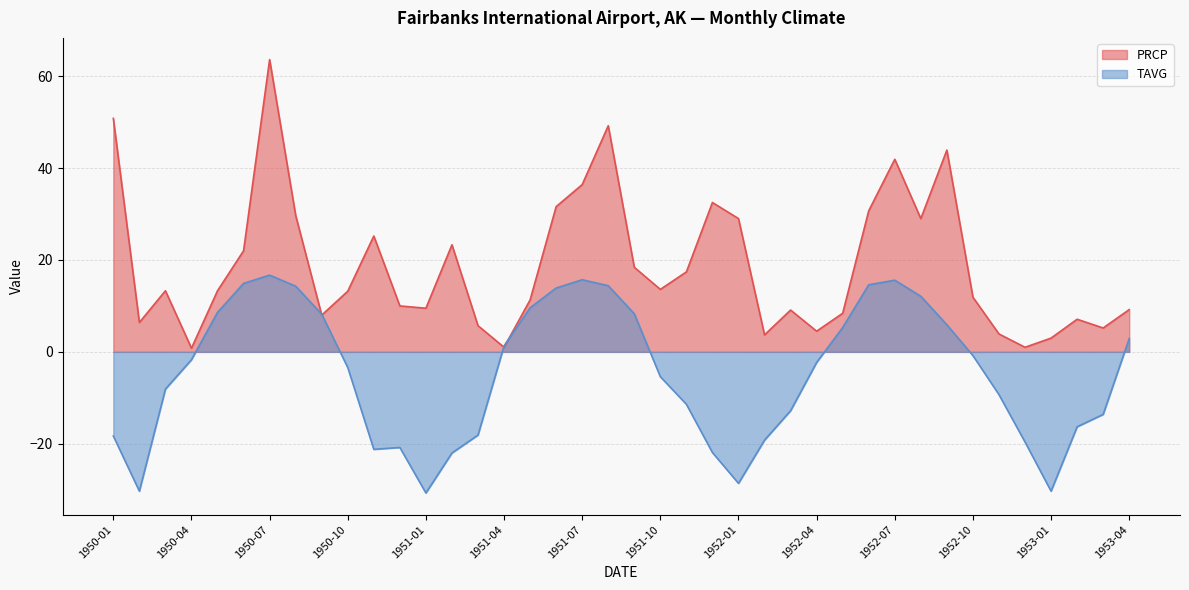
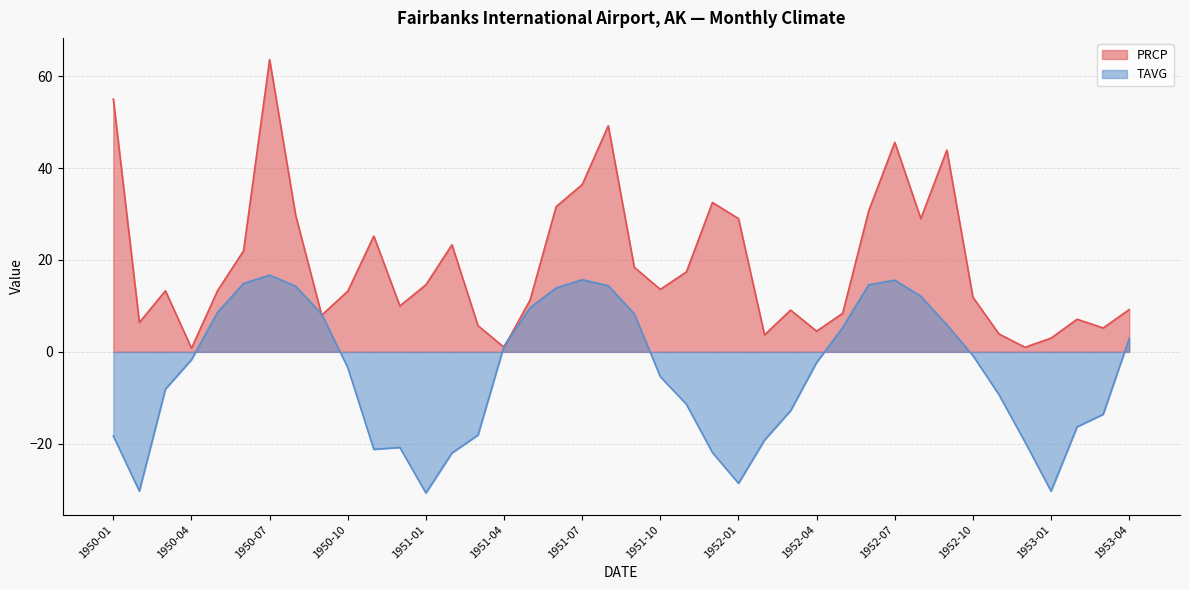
  {
    "PRCP": {
-     "1950-01": 51,
+     "1950-01": 55,
      "1950-04": 1,
      "1950-07": 64,
      "1950-10": 13,
-     "1951-01": 10,
+     "1951-01": 15,
      "1951-07": 36,
      "1951-10": 14,
      "1952-01": 29,
      "1952-04": 5,
-     "1952-07": 42,
+     "1952-07": 46,
      "1952-10": 12,
      "1953-01": 3,
      "1953-04": 9
    }
  }
